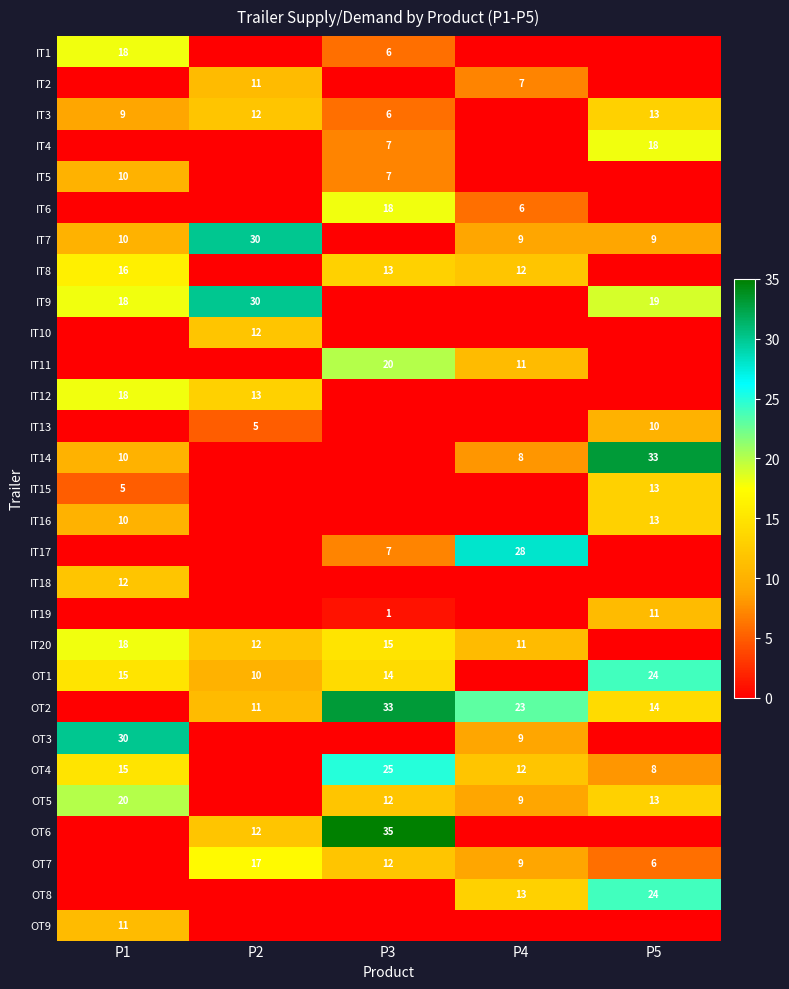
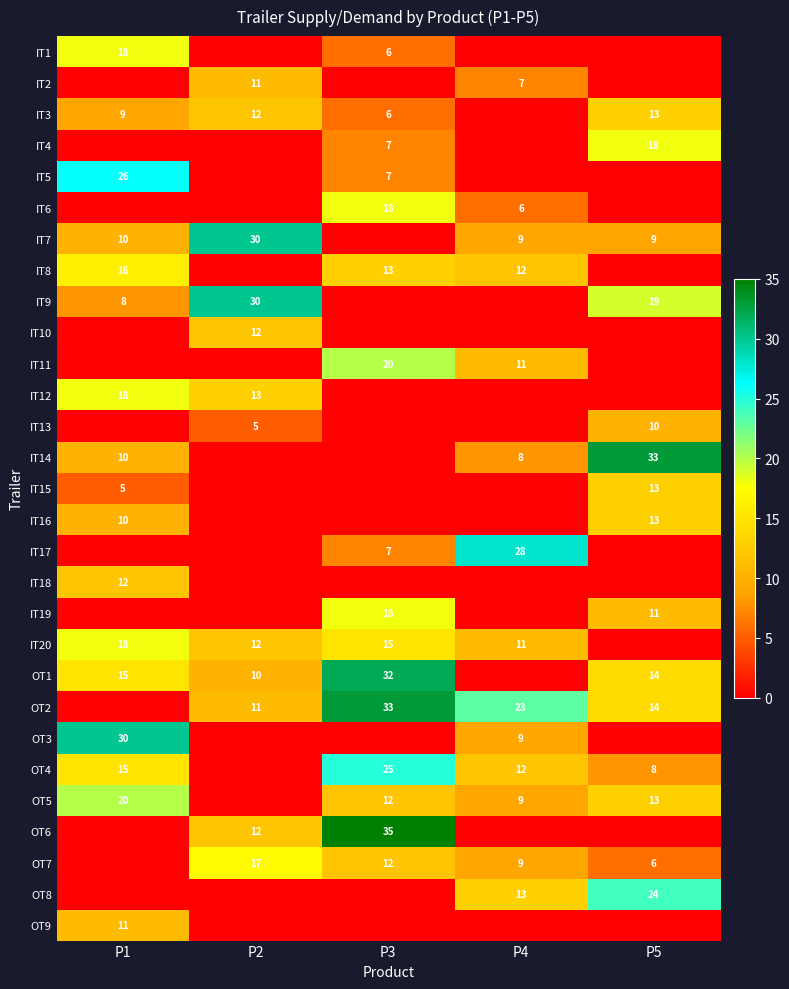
  {
    "IT1": {
      "P1": 18,
      "P3": 6
    },
    "IT2": {
      "P2": 11,
      "P4": 7
    },
    "IT3": {
      "P1": 9,
      "P2": 12,
      "P3": 6,
      "P5": 13
    },
    "IT4": {
      "P3": 7,
      "P5": 18
    },
    "IT5": {
-     "P1": 10,
+     "P1": 26,
      "P3": 7
    },
    "IT6": {
      "P3": 18,
      "P4": 6
    },
    "IT7": {
      "P1": 10,
      "P2": 30,
      "P4": 9,
      "P5": 9
    },
    "IT8": {
      "P1": 16,
      "P3": 13,
      "P4": 12
    },
    "IT9": {
-     "P1": 18,
+     "P1": 8,
      "P2": 30,
      "P5": 19
    },
    "IT10": {
      "P2": 12
    },
    "IT11": {
      "P3": 20,
      "P4": 11
    },
    "IT12": {
      "P1": 18,
      "P2": 13
    },
    "IT13": {
      "P2": 5,
      "P5": 10
    },
    "IT14": {
      "P1": 10,
      "P4": 8,
      "P5": 33
    },
    "IT15": {
      "P1": 5,
      "P5": 13
    },
    "IT16": {
      "P1": 10,
      "P5": 13
    },
    "IT17": {
      "P3": 7,
      "P4": 28
    },
    "IT18": {
      "P1": 12
    },
    "IT19": {
-     "P3": 1,
+     "P3": 18,
      "P5": 11
    },
    "IT20": {
      "P1": 18,
      "P2": 12,
      "P3": 15,
      "P4": 11
    },
    "OT1": {
      "P1": 15,
      "P2": 10,
-     "P3": 14,
-     "P5": 24
+     "P3": 32,
+     "P5": 14
    },
    "OT2": {
      "P2": 11,
      "P3": 33,
      "P4": 23,
      "P5": 14
    },
    "OT3": {
      "P1": 30,
      "P4": 9
    },
    "OT4": {
      "P1": 15,
      "P3": 25,
      "P4": 12,
      "P5": 8
    },
    "OT5": {
      "P1": 20,
      "P3": 12,
      "P4": 9,
      "P5": 13
    },
    "OT6": {
      "P2": 12,
      "P3": 35
    },
    "OT7": {
      "P2": 17,
      "P3": 12,
      "P4": 9,
      "P5": 6
    },
    "OT8": {
      "P4": 13,
      "P5": 24
    },
    "OT9": {
      "P1": 11
    }
  }
